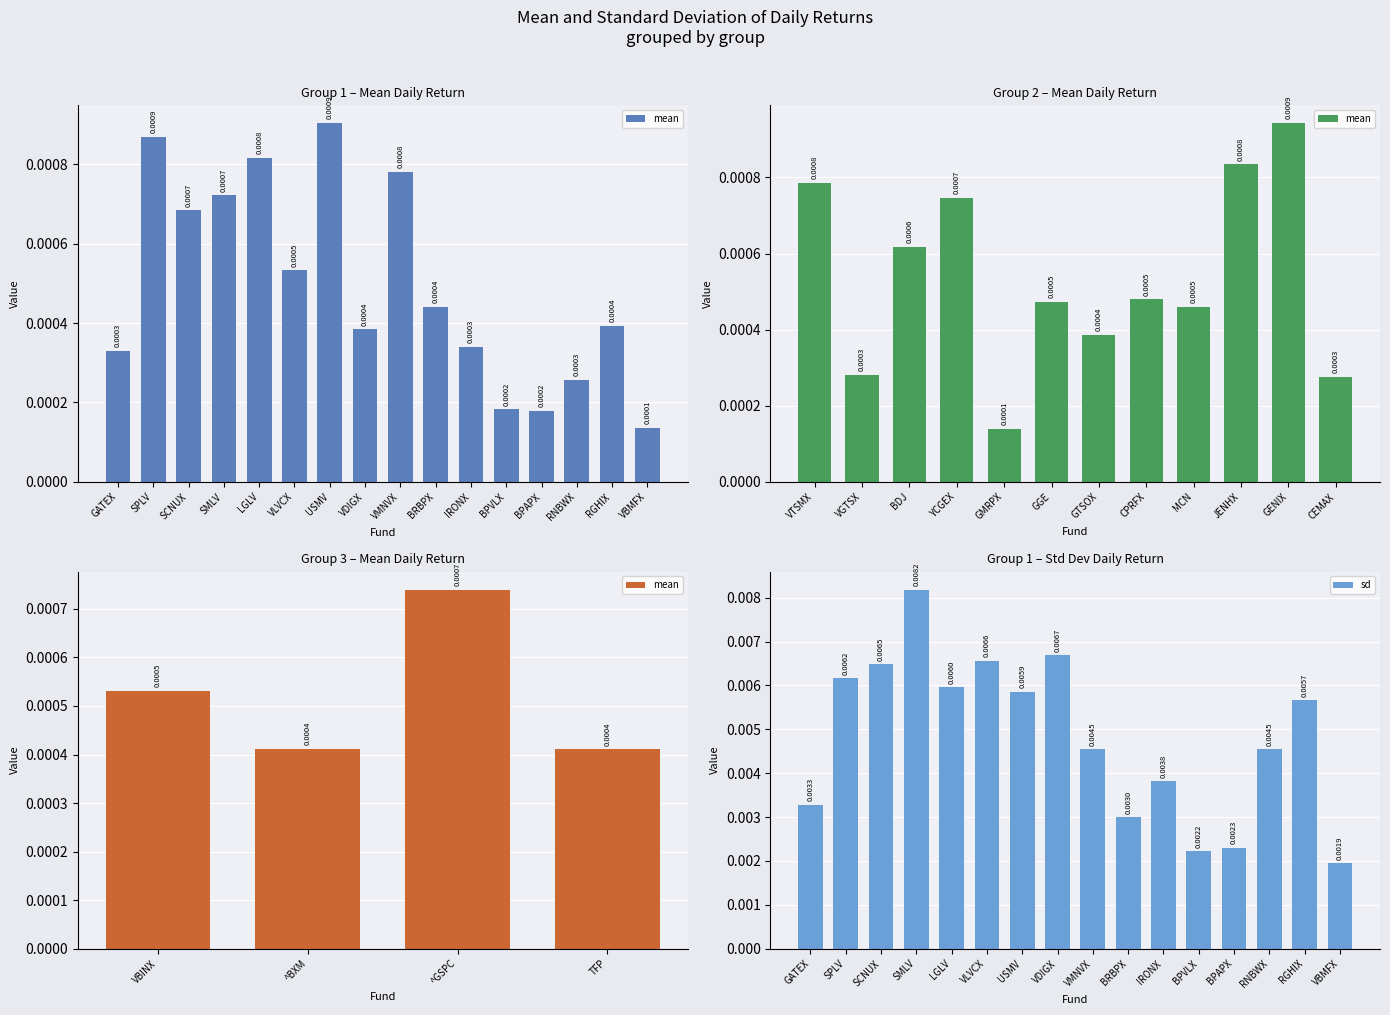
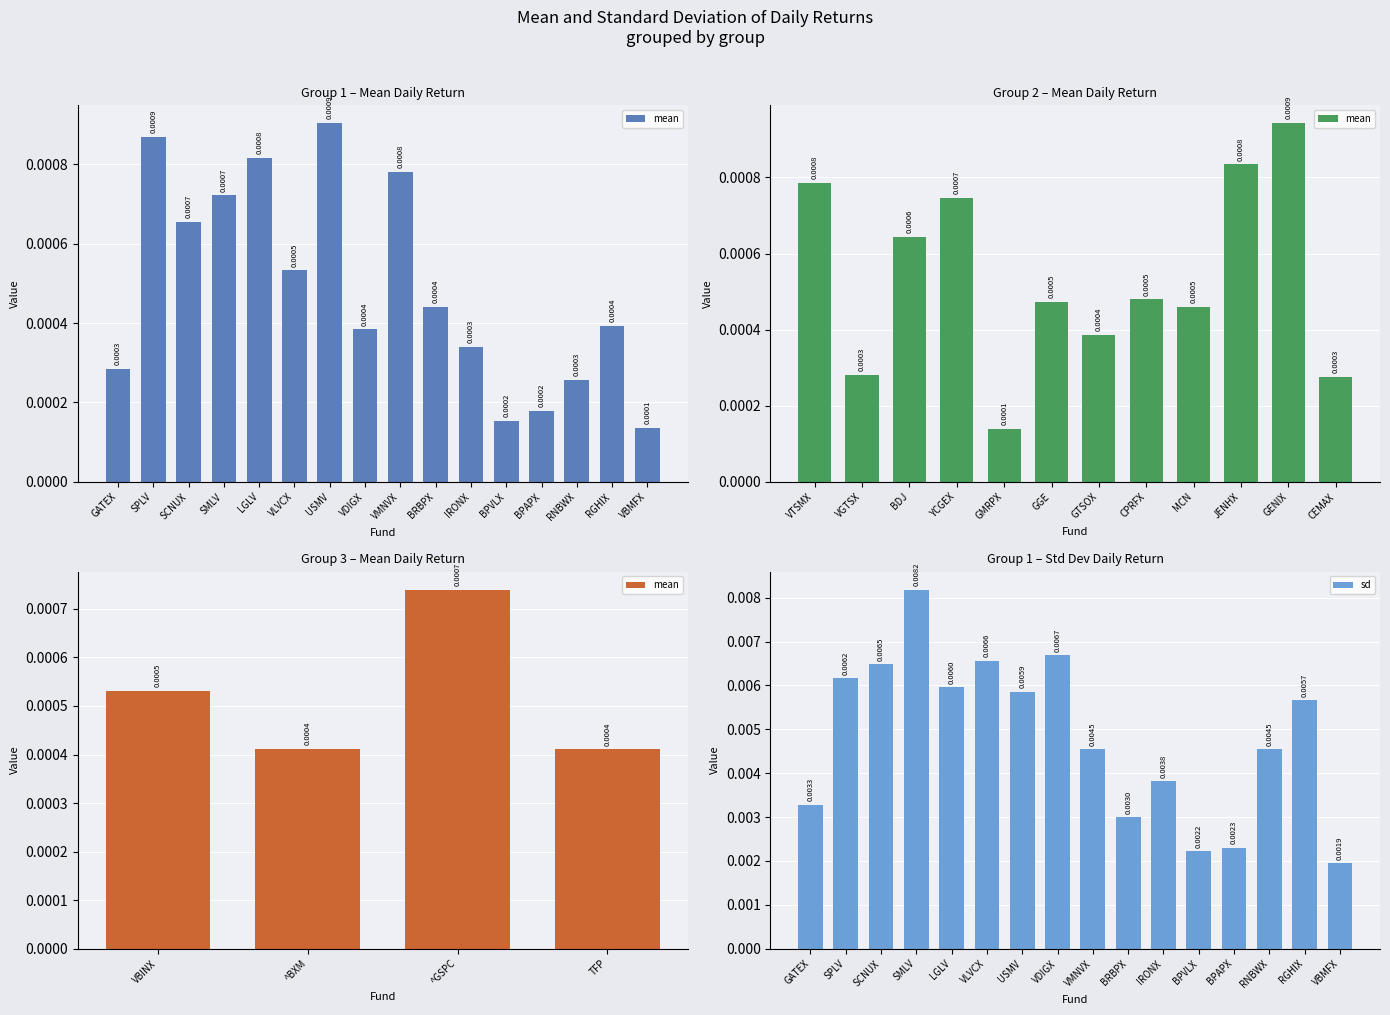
  {
    "Group 1 – Mean Daily Return": {
-     "GATEX": 0.00033,
-     "SCNUX": 0.00068,
-     "BPVLX": 0.00018
+     "GATEX": 0.00028,
+     "SCNUX": 0.00066,
+     "BPVLX": 0.00015
    },
    "Group 2 – Mean Daily Return": {
-     "BDJ": 0.00062
+     "BDJ": 0.00064
    },
    "Group 3 – Mean Daily Return": {
      "VBINX": 0.0005,
      "^BXM": 0.0004,
      "^GSPC": 0.0007,
      "TFP": 0.0004
    },
    "Group 1 – Std Dev Daily Return": {
      "GATEX": 0.0033,
      "SPLV": 0.0062,
      "SCNUX": 0.0065,
      "SMLV": 0.0082,
      "LGLV": 0.0060,
      "VLVCX": 0.0066,
      "USMV": 0.0059,
      "VDIGX": 0.0067,
      "VMNVX": 0.0045,
      "BRBPX": 0.0030,
      "IRONX": 0.0038,
      "BPVLX": 0.0022,
      "BPAPX": 0.0023,
      "RNBWX": 0.0045,
      "RGHIX": 0.0057,
      "VBMFX": 0.0019
    }
  }
